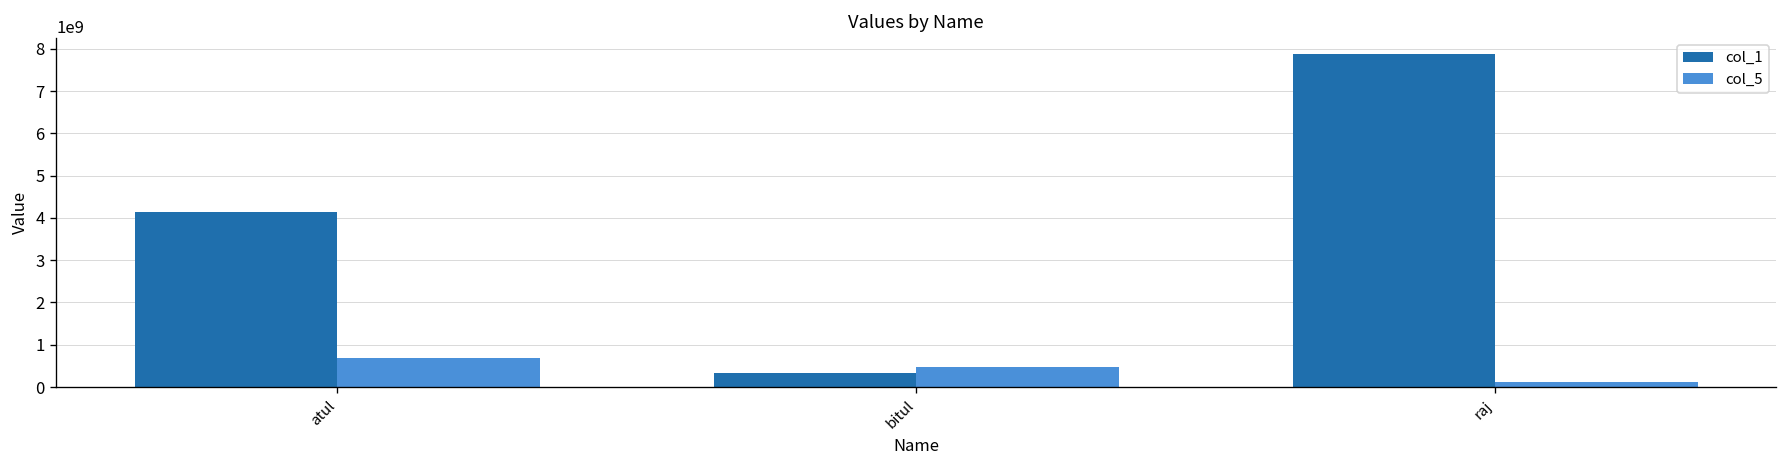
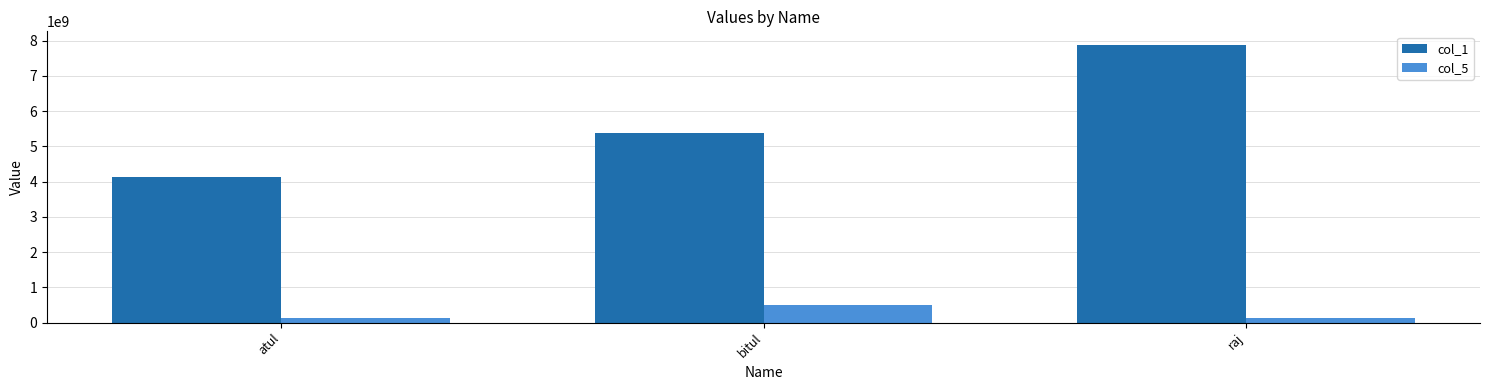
  {
    "col_1": {
      "atul": 4100000000,
-     "bitul": 300000000,
+     "bitul": 5400000000,
      "raj": 7900000000
    },
    "col_5": {
-     "atul": 700000000,
+     "atul": 100000000,
      "bitul": 500000000,
      "raj": 100000000
    }
  }
